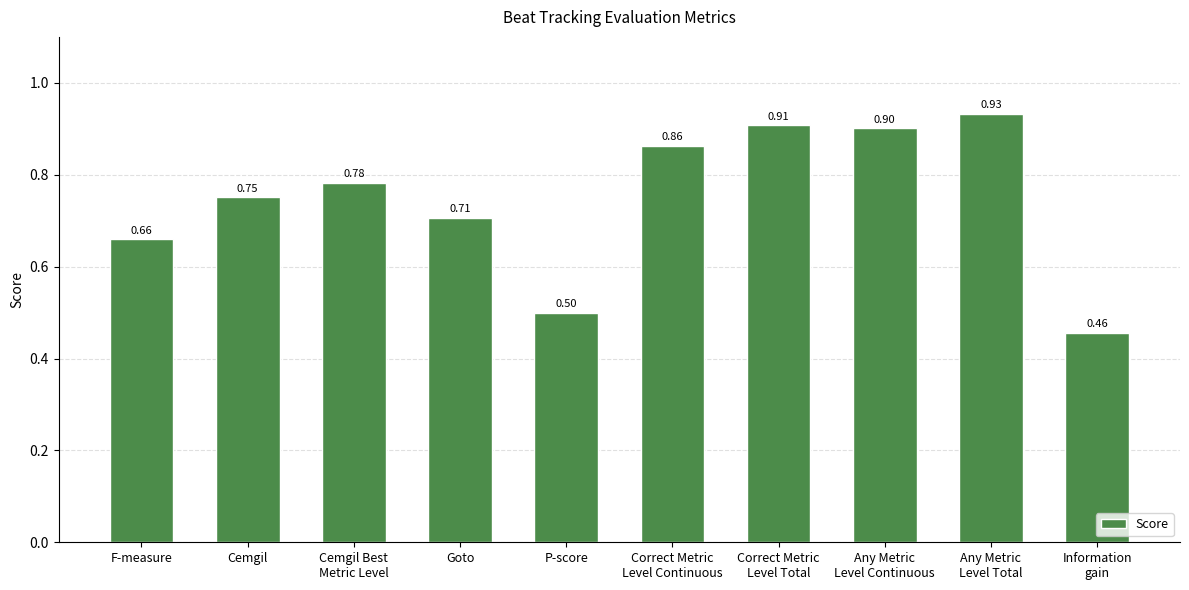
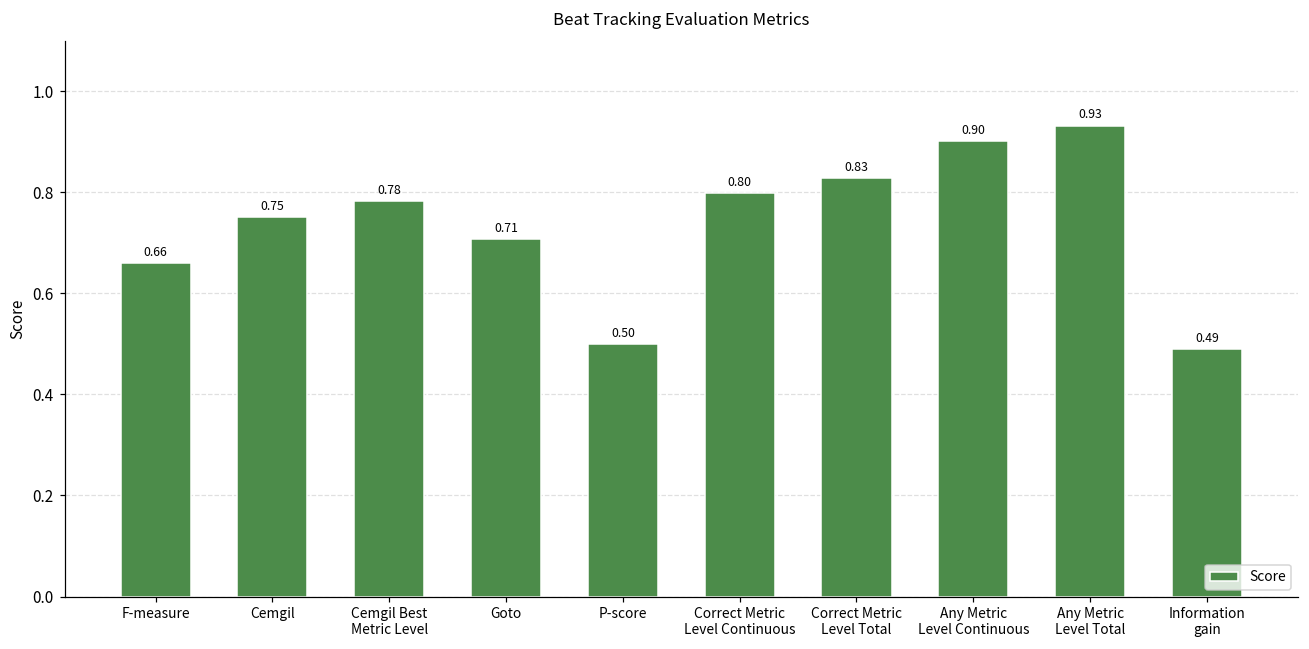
  {
    "F-measure": 0.66,
    "Cemgil": 0.75,
    "Cemgil Best Metric Level": 0.78,
    "Goto": 0.71,
    "P-score": 0.50,
-   "Correct Metric Level Continuous": 0.86,
-   "Correct Metric Level Total": 0.91,
+   "Correct Metric Level Continuous": 0.80,
+   "Correct Metric Level Total": 0.83,
    "Any Metric Level Continuous": 0.90,
    "Any Metric Level Total": 0.93,
-   "Information gain": 0.46
+   "Information gain": 0.49
  }
